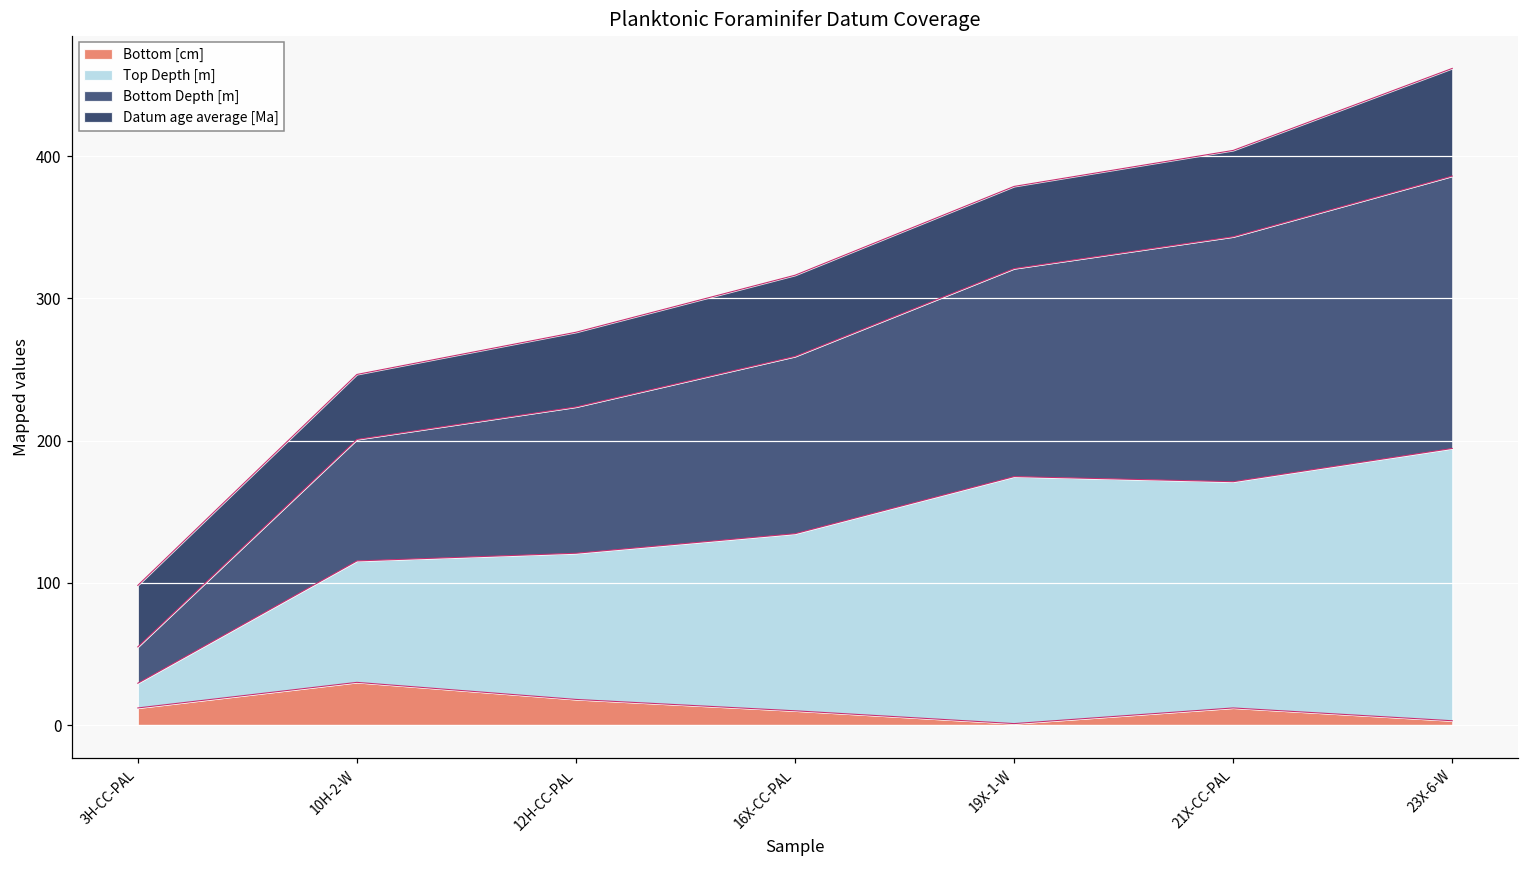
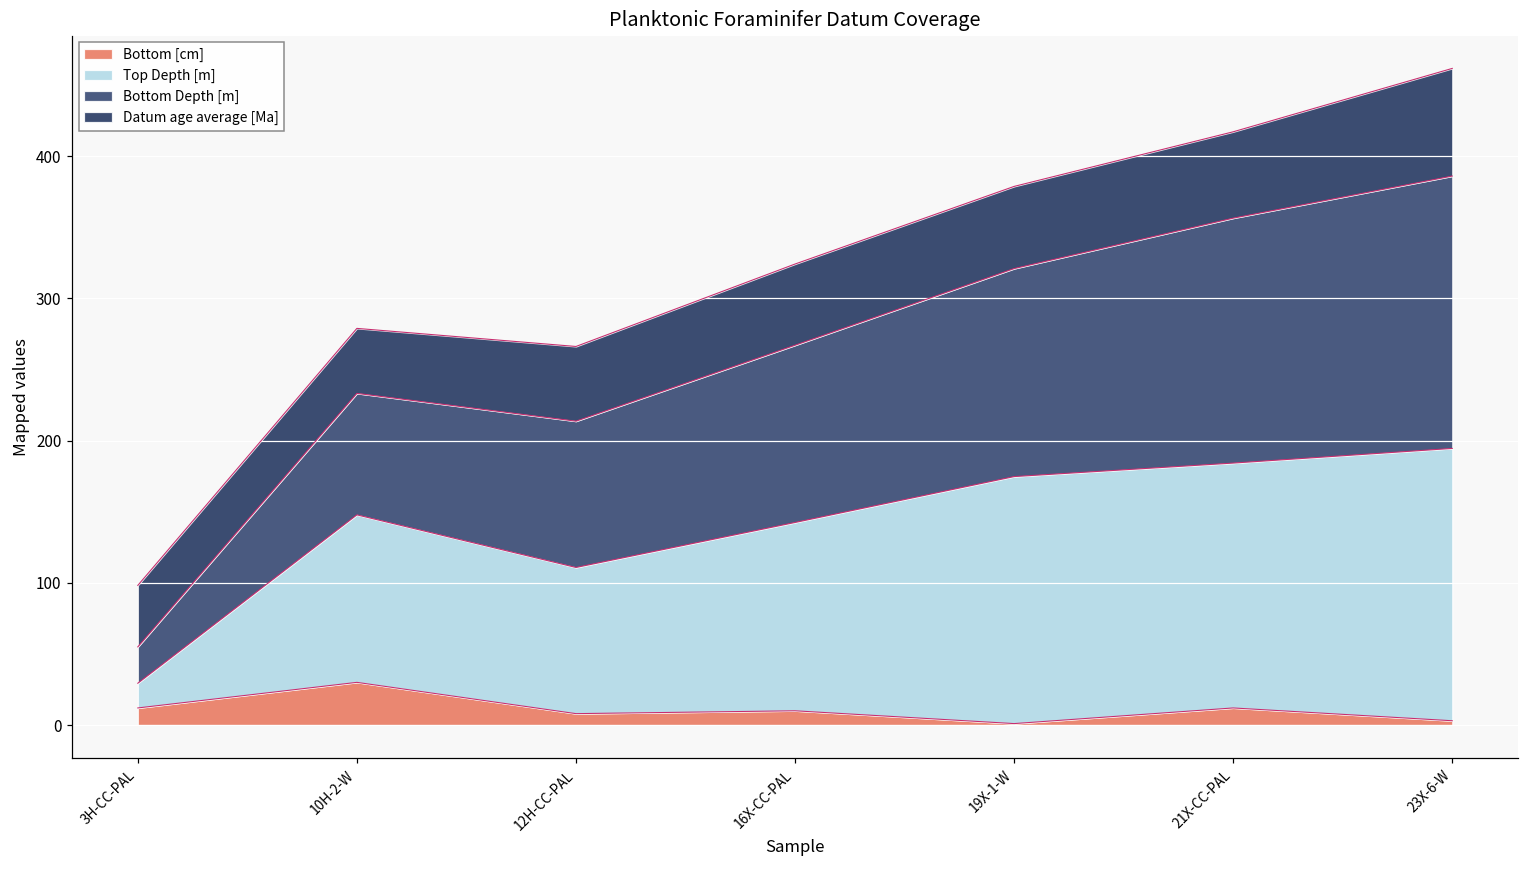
  {
    "Bottom [cm]": {
      "3H-CC-PAL": 12,
      "10H-2-W": 30,
-     "12H-CC-PAL": 18,
+     "12H-CC-PAL": 8,
      "16X-CC-PAL": 10,
      "19X-1-W": 1,
      "21X-CC-PAL": 12,
      "23X-6-W": 3
    },
    "Top Depth [m]": {
      "3H-CC-PAL": 17,
-     "10H-2-W": 85,
+     "10H-2-W": 118,
      "12H-CC-PAL": 103,
-     "16X-CC-PAL": 125,
+     "16X-CC-PAL": 132,
      "19X-1-W": 174,
-     "21X-CC-PAL": 159,
+     "21X-CC-PAL": 172,
      "23X-6-W": 192
    }
  }
